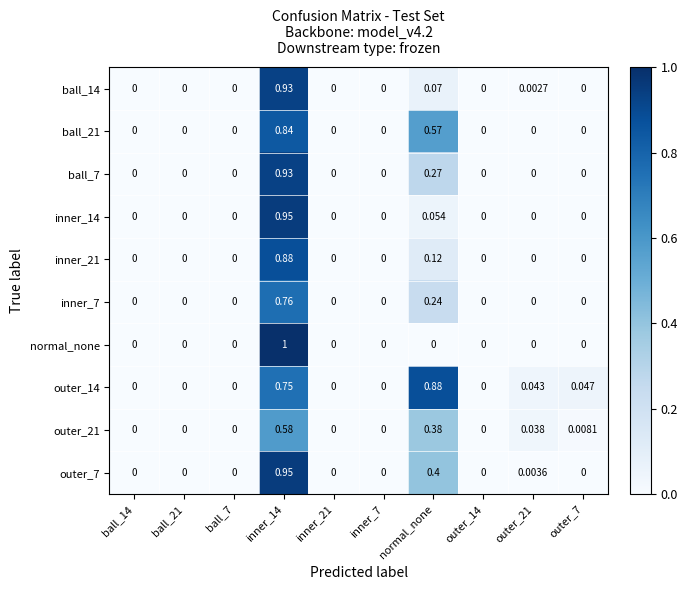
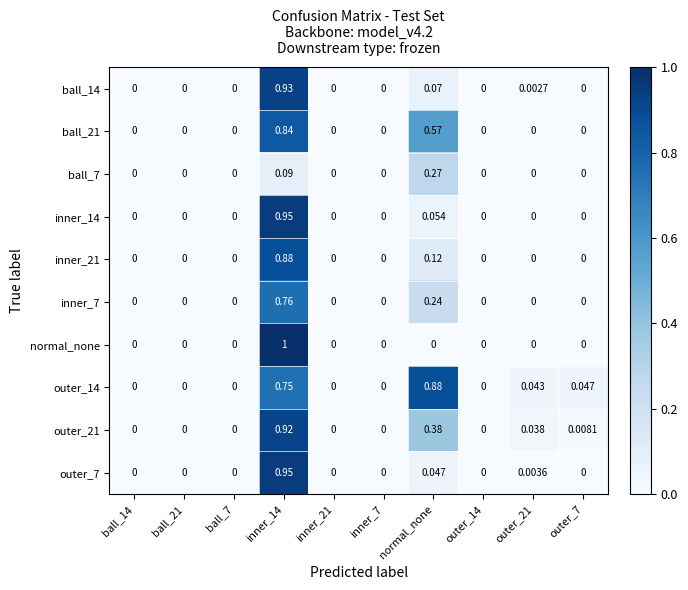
  {
    "ball_14": {
      "ball_14": 0,
      "ball_21": 0,
      "ball_7": 0,
      "inner_14": 0.93,
      "inner_21": 0,
      "inner_7": 0,
      "normal_none": 0.07,
      "outer_14": 0,
      "outer_21": 0.0027,
      "outer_7": 0
    },
    "ball_21": {
      "ball_14": 0,
      "ball_21": 0,
      "ball_7": 0,
      "inner_14": 0.84,
      "inner_21": 0,
      "inner_7": 0,
      "normal_none": 0.57,
      "outer_14": 0,
      "outer_21": 0,
      "outer_7": 0
    },
    "ball_7": {
      "ball_14": 0,
      "ball_21": 0,
      "ball_7": 0,
-     "inner_14": 0.93,
+     "inner_14": 0.09,
      "inner_21": 0,
      "inner_7": 0,
      "normal_none": 0.27,
      "outer_14": 0,
      "outer_21": 0,
      "outer_7": 0
    },
    "inner_14": {
      "ball_14": 0,
      "ball_21": 0,
      "ball_7": 0,
      "inner_14": 0.95,
      "inner_21": 0,
      "inner_7": 0,
      "normal_none": 0.054,
      "outer_14": 0,
      "outer_21": 0,
      "outer_7": 0
    },
    "inner_21": {
      "ball_14": 0,
      "ball_21": 0,
      "ball_7": 0,
      "inner_14": 0.88,
      "inner_21": 0,
      "inner_7": 0,
      "normal_none": 0.12,
      "outer_14": 0,
      "outer_21": 0,
      "outer_7": 0
    },
    "inner_7": {
      "ball_14": 0,
      "ball_21": 0,
      "ball_7": 0,
      "inner_14": 0.76,
      "inner_21": 0,
      "inner_7": 0,
      "normal_none": 0.24,
      "outer_14": 0,
      "outer_21": 0,
      "outer_7": 0
    },
    "normal_none": {
      "ball_14": 0,
      "ball_21": 0,
      "ball_7": 0,
      "inner_14": 1,
      "inner_21": 0,
      "inner_7": 0,
      "normal_none": 0,
      "outer_14": 0,
      "outer_21": 0,
      "outer_7": 0
    },
    "outer_14": {
      "ball_14": 0,
      "ball_21": 0,
      "ball_7": 0,
      "inner_14": 0.75,
      "inner_21": 0,
      "inner_7": 0,
      "normal_none": 0.88,
      "outer_14": 0,
      "outer_21": 0.043,
      "outer_7": 0.047
    },
    "outer_21": {
      "ball_14": 0,
      "ball_21": 0,
      "ball_7": 0,
-     "inner_14": 0.58,
+     "inner_14": 0.92,
      "inner_21": 0,
      "inner_7": 0,
      "normal_none": 0.38,
      "outer_14": 0,
      "outer_21": 0.038,
      "outer_7": 0.0081
    },
    "outer_7": {
      "ball_14": 0,
      "ball_21": 0,
      "ball_7": 0,
      "inner_14": 0.95,
      "inner_21": 0,
      "inner_7": 0,
-     "normal_none": 0.4,
+     "normal_none": 0.047,
      "outer_14": 0,
      "outer_21": 0.0036,
      "outer_7": 0
    }
  }
